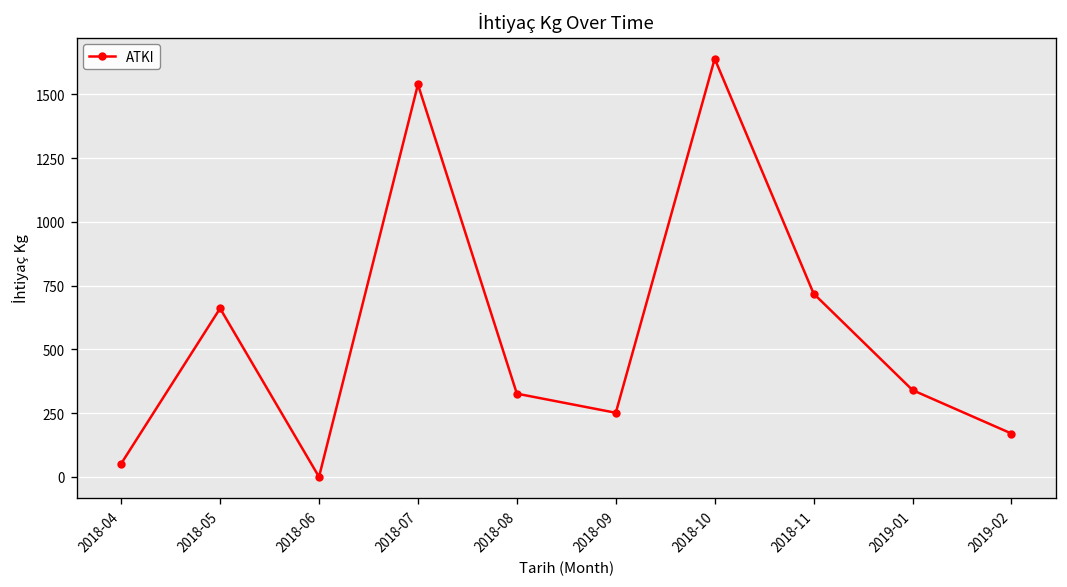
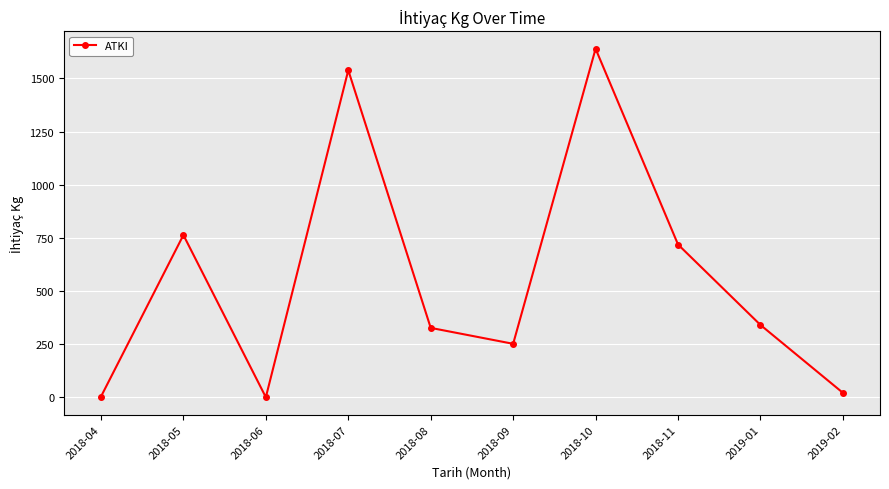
  {
-   "2018-04": 50,
-   "2018-05": 660,
+   "2018-04": 0,
+   "2018-05": 760,
    "2018-06": 0,
    "2018-07": 1540,
    "2018-08": 330,
    "2018-09": 250,
    "2018-10": 1640,
    "2018-11": 720,
    "2019-01": 340,
-   "2019-02": 170
+   "2019-02": 20
  }
